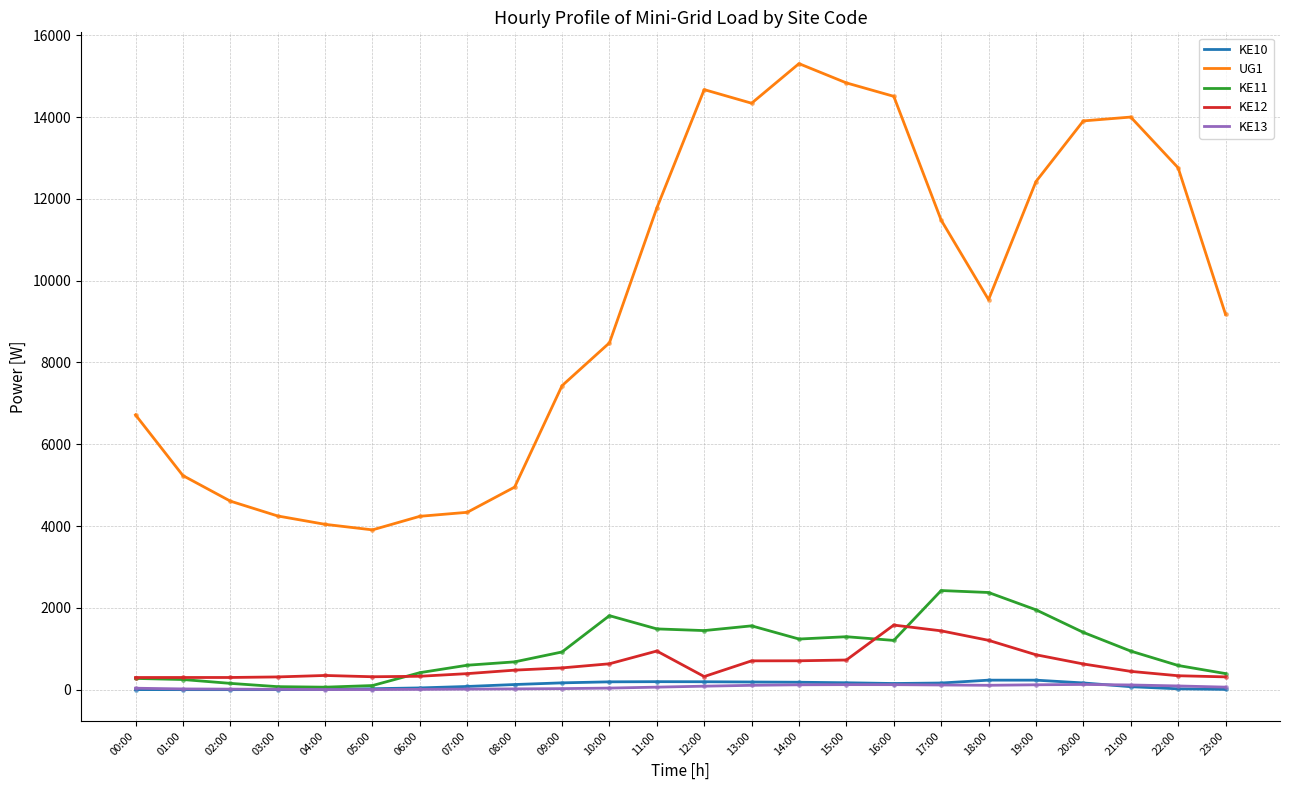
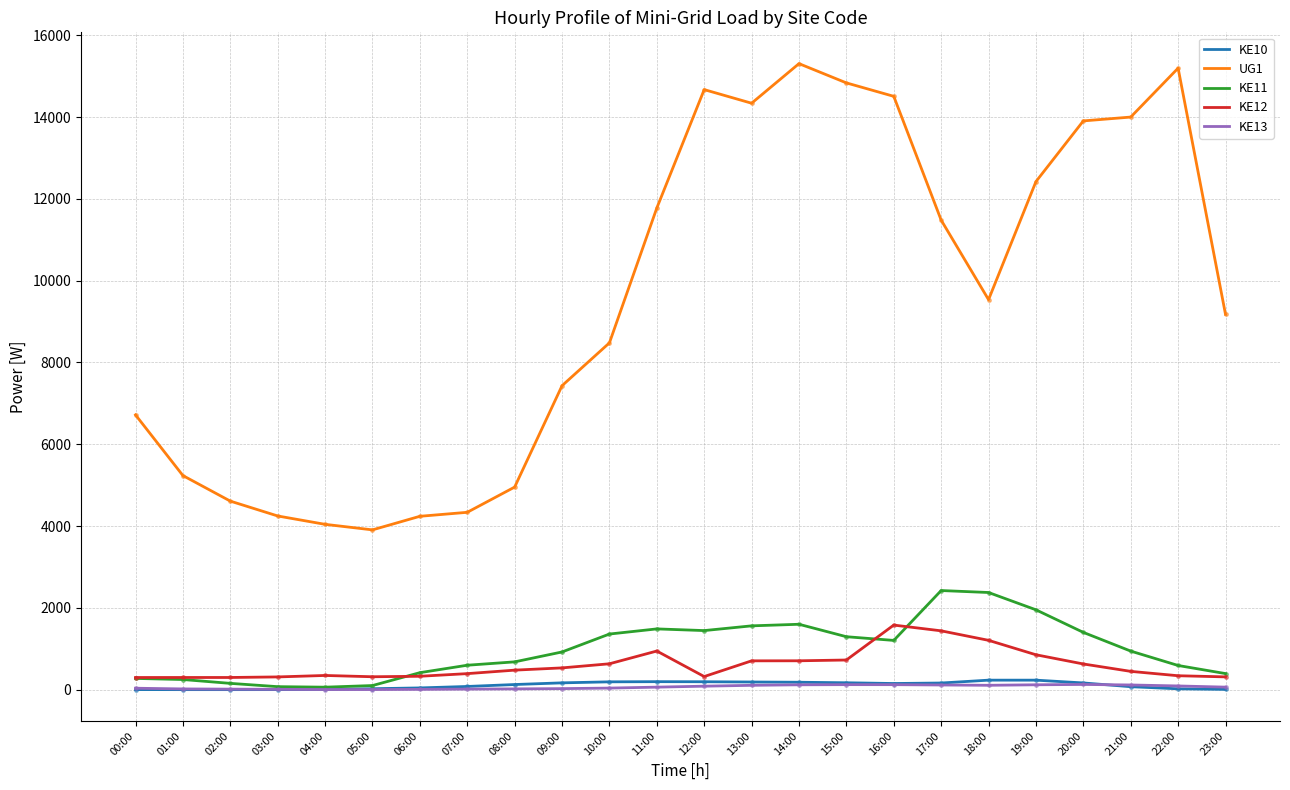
  {
    "KE10": {
      "07:00": 100,
      "08:00": 100,
      "09:00": 200,
      "10:00": 200,
      "11:00": 200,
      "12:00": 200,
      "13:00": 200,
      "14:00": 200,
      "18:00": 200,
      "19:00": 200,
      "22:00": 0
    },
    "UG1": {
      "00:00": 6700,
      "01:00": 5200,
      "02:00": 4600,
      "03:00": 4200,
      "04:00": 4000,
      "05:00": 3900,
      "06:00": 4200,
      "07:00": 4300,
      "08:00": 5000,
      "09:00": 7400,
      "10:00": 8500,
      "11:00": 11800,
      "12:00": 14700,
      "13:00": 14300,
      "14:00": 15300,
      "15:00": 14800,
      "16:00": 14500,
      "17:00": 11500,
      "18:00": 9500,
      "19:00": 12400,
      "20:00": 13900,
      "21:00": 14000,
-     "22:00": 12800,
+     "22:00": 15200,
      "23:00": 9200
    },
    "KE11": {
      "02:00": 200,
      "03:00": 100,
      "05:00": 100,
      "06:00": 400,
      "07:00": 600,
      "08:00": 700,
      "09:00": 900,
-     "10:00": 1800,
+     "10:00": 1400,
      "11:00": 1500,
      "12:00": 1400,
      "13:00": 1600,
-     "14:00": 1200,
+     "14:00": 1600,
      "15:00": 1300,
      "16:00": 1200,
      "17:00": 2400,
      "18:00": 2400,
      "19:00": 2000,
      "20:00": 1400,
      "21:00": 900,
      "22:00": 600,
      "23:00": 400
    },
    "KE12": {
      "02:00": 300,
      "03:00": 300,
      "04:00": 300,
      "05:00": 300,
      "06:00": 300,
      "07:00": 400,
      "08:00": 500,
      "09:00": 500,
      "10:00": 600,
      "11:00": 900,
      "12:00": 300,
      "13:00": 700,
      "14:00": 700,
      "15:00": 700,
      "16:00": 1600,
      "17:00": 1400,
      "18:00": 1200,
      "19:00": 900,
      "20:00": 600,
      "21:00": 400,
      "22:00": 300,
      "23:00": 300
    },
    "KE13": {
      "07:00": 0,
      "08:00": 0,
      "09:00": 0,
      "10:00": 0,
      "11:00": 100,
      "12:00": 100,
      "13:00": 100,
      "14:00": 100,
      "18:00": 100,
      "19:00": 100,
      "22:00": 100
    }
  }
